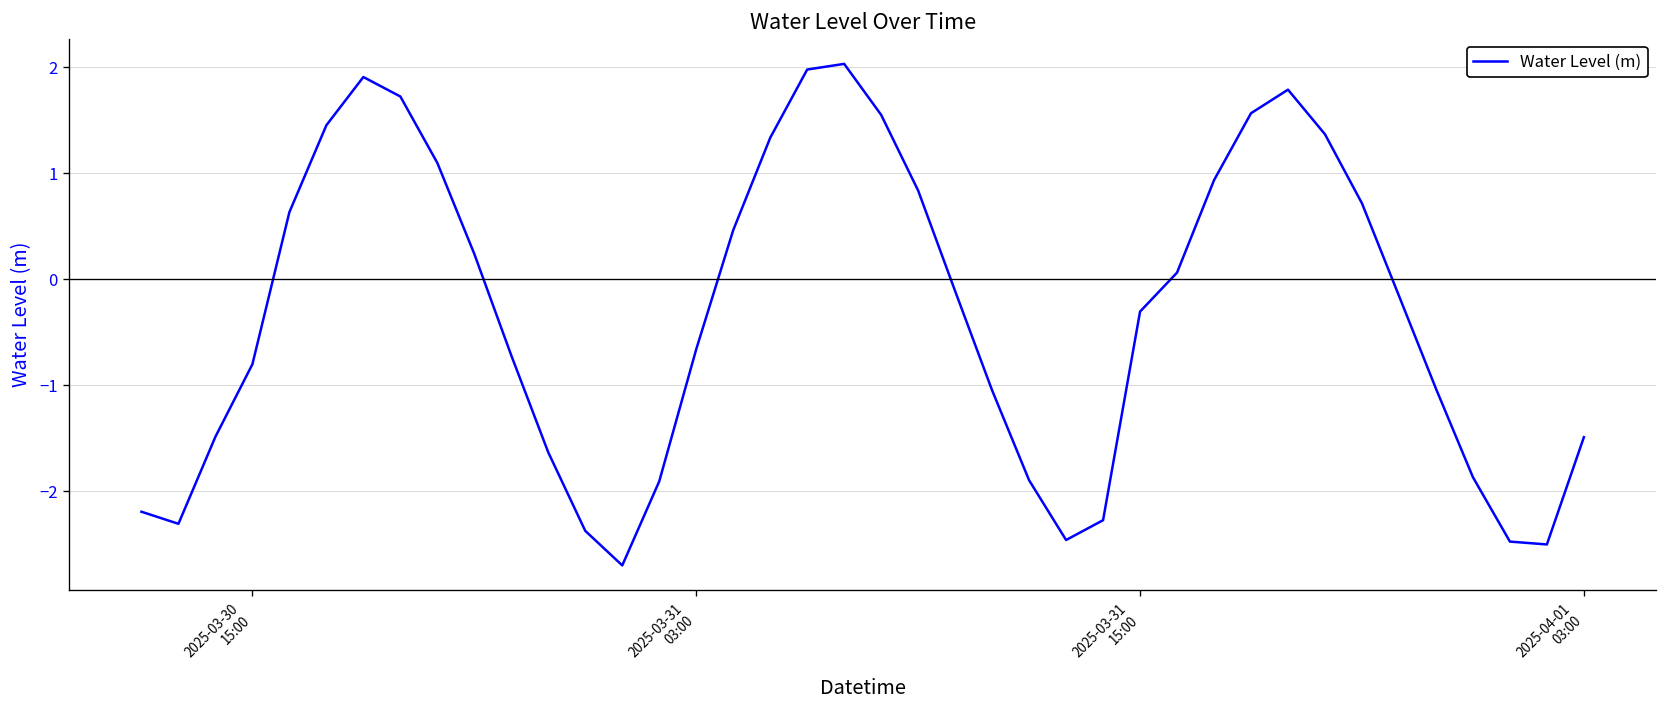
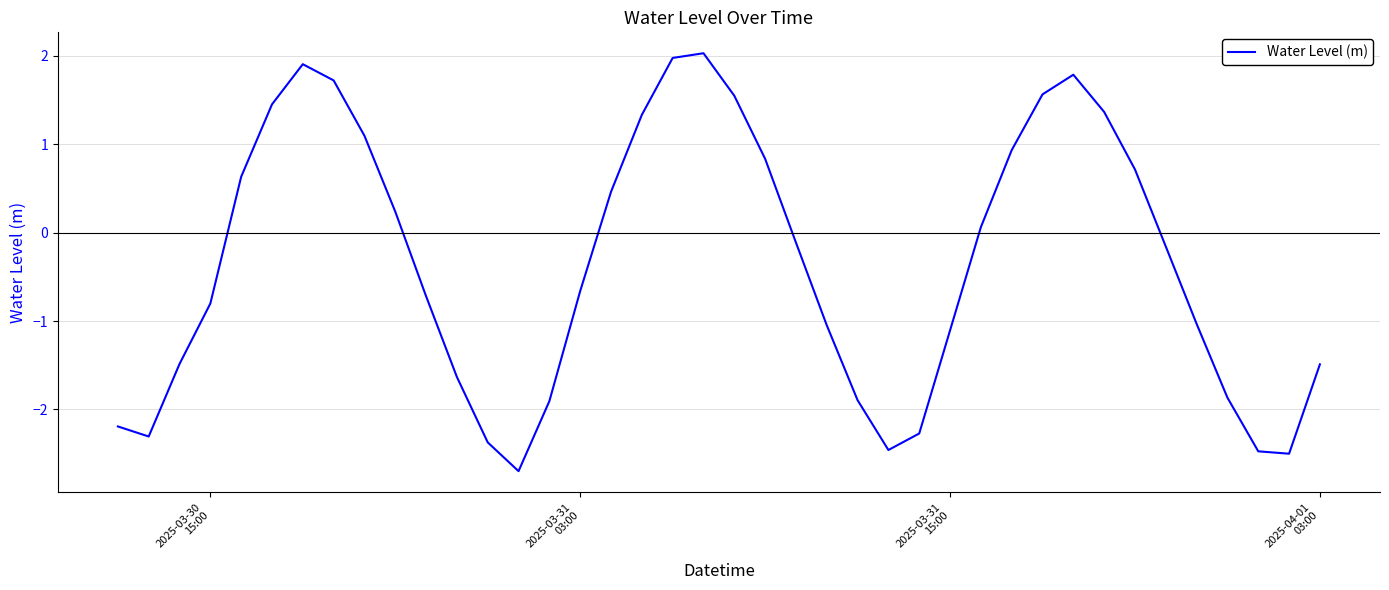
  {
    "2025-03-30 15:00": -0.8,
    "2025-03-31 03:00": -0.7,
-   "2025-03-31 15:00": -0.3,
+   "2025-03-31 15:00": -1.1,
    "2025-04-01 03:00": -1.5
  }
